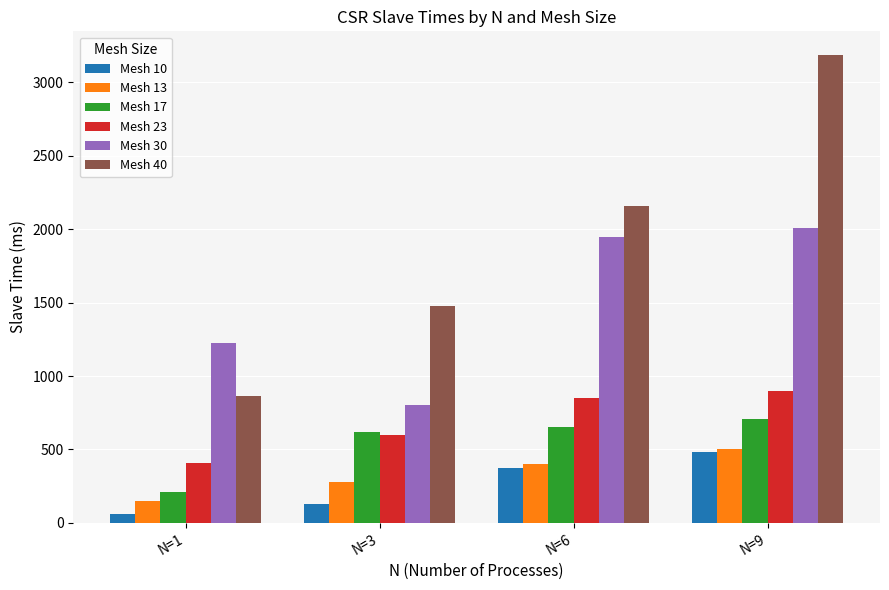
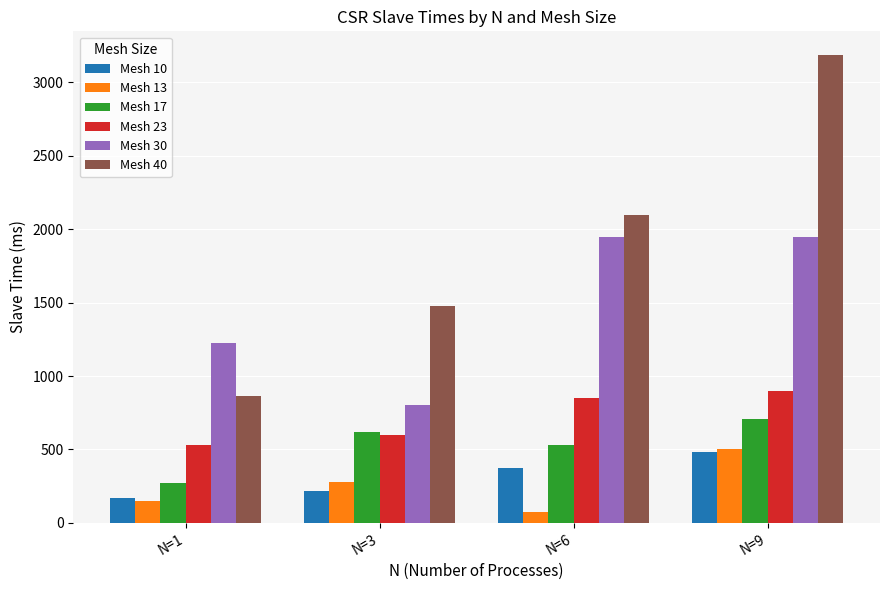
  {
    "Mesh 10": {
-     "N=1": 60,
-     "N=3": 130,
+     "N=1": 170,
+     "N=3": 210,
      "N=6": 380,
      "N=9": 490
    },
    "Mesh 13": {
      "N=1": 150,
      "N=3": 280,
-     "N=6": 400,
+     "N=6": 70,
      "N=9": 510
    },
    "Mesh 17": {
-     "N=1": 210,
+     "N=1": 270,
      "N=3": 620,
-     "N=6": 650,
+     "N=6": 530,
      "N=9": 710
    },
    "Mesh 23": {
-     "N=1": 410,
+     "N=1": 530,
      "N=3": 600,
      "N=6": 850,
      "N=9": 900
    },
    "Mesh 30": {
      "N=1": 1220,
      "N=3": 810,
      "N=6": 1950,
-     "N=9": 2010
+     "N=9": 1950
    },
    "Mesh 40": {
      "N=1": 860,
      "N=3": 1480,
-     "N=6": 2160,
+     "N=6": 2100,
      "N=9": 3190
    }
  }
